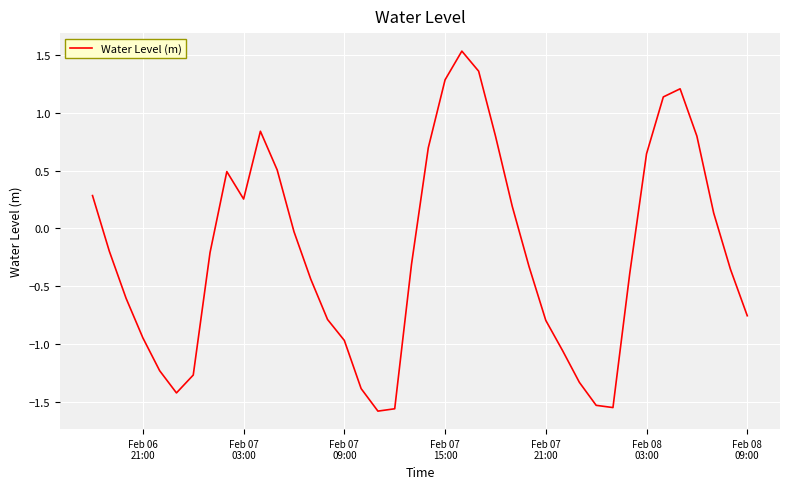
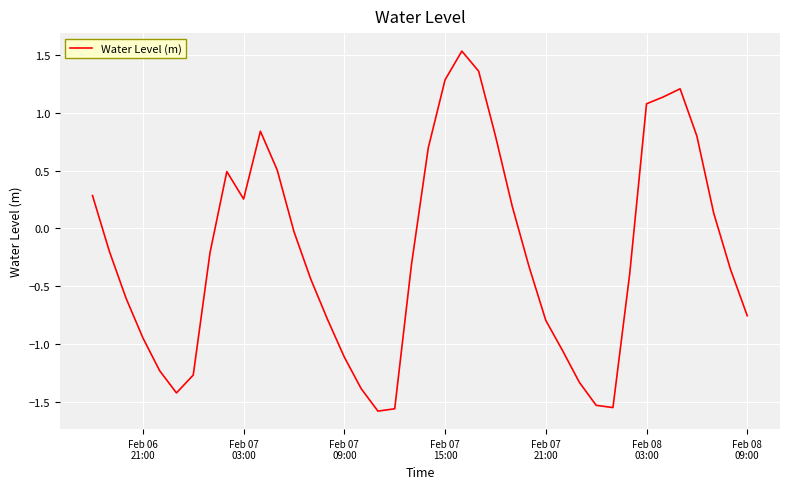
  {
    "Feb 06 21:00": -0.95,
    "Feb 07 03:00": 0.25,
-   "Feb 07 09:00": -0.97,
+   "Feb 07 09:00": -1.11,
    "Feb 07 15:00": 1.28,
    "Feb 07 21:00": -0.80,
-   "Feb 08 03:00": 0.64,
+   "Feb 08 03:00": 1.08,
    "Feb 08 09:00": -0.76
  }
